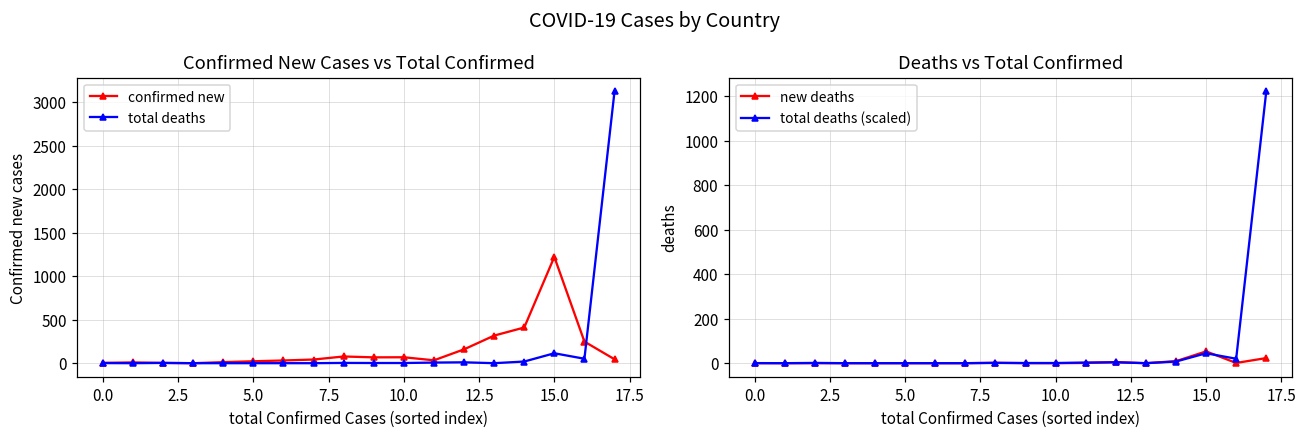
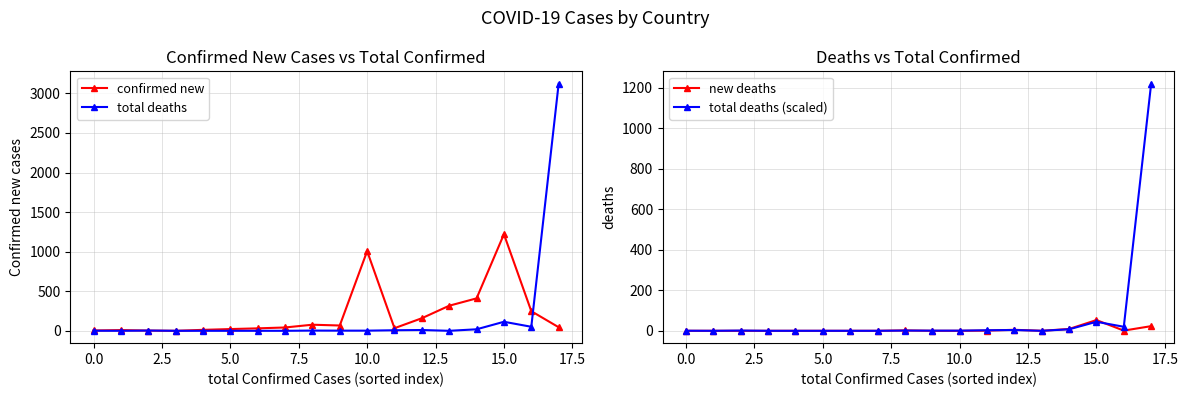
  {
    "Confirmed New Cases vs Total Confirmed": {
      "confirmed new": {
-       "10.0": 100,
+       "10.0": 1000,
        "15.0": 1200
      },
      "total deaths": {
        "10.0": 0,
        "15.0": 100
      }
    }
  }
